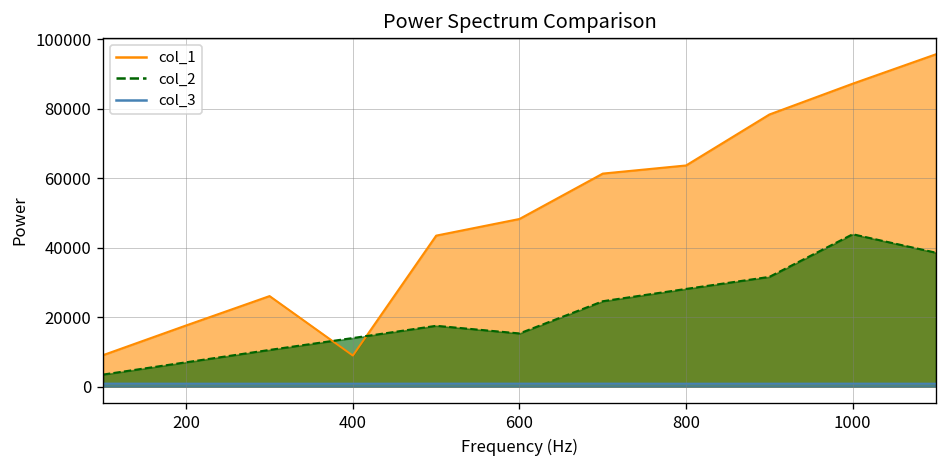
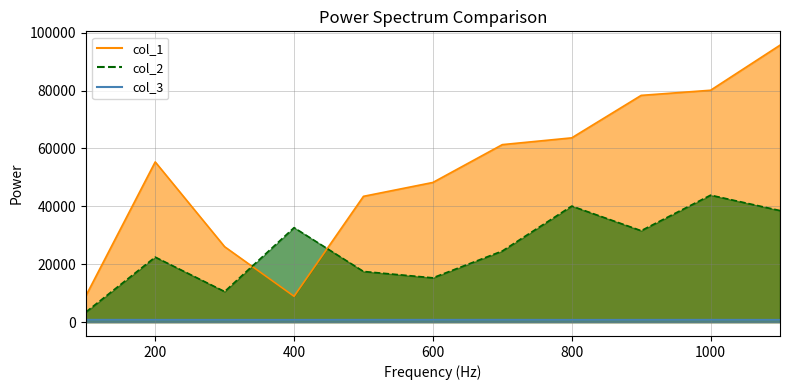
  {
    "col_1": {
-     "200": 18000,
+     "200": 55000,
      "400": 9000,
      "600": 48000,
      "800": 64000,
-     "1000": 87000
+     "1000": 80000
    },
    "col_2": {
-     "200": 7000,
-     "400": 14000,
+     "200": 22000,
+     "400": 33000,
      "600": 15000,
-     "800": 28000,
+     "800": 40000,
      "1000": 44000
    },
    "col_3": {
      "200": 1000,
      "400": 1000,
      "600": 1000,
      "800": 1000,
      "1000": 1000
    }
  }
